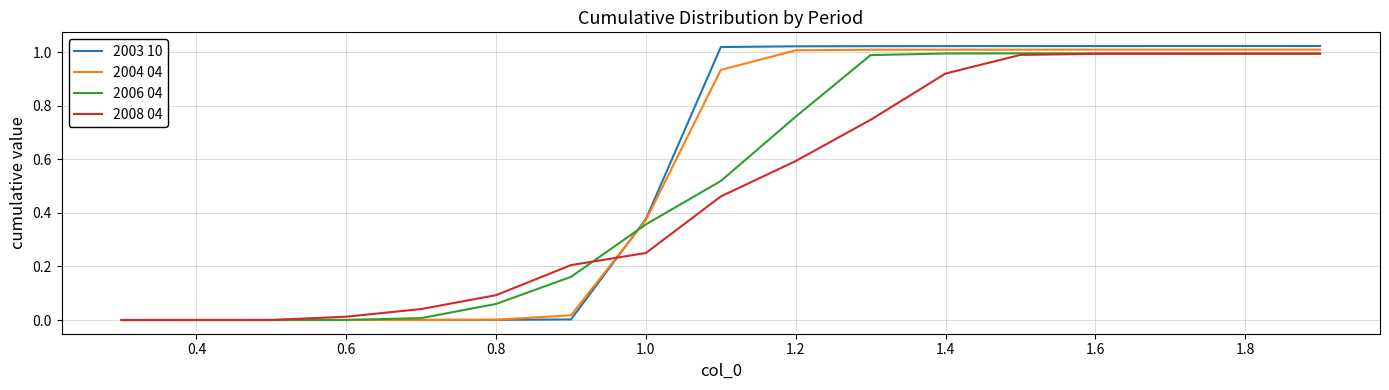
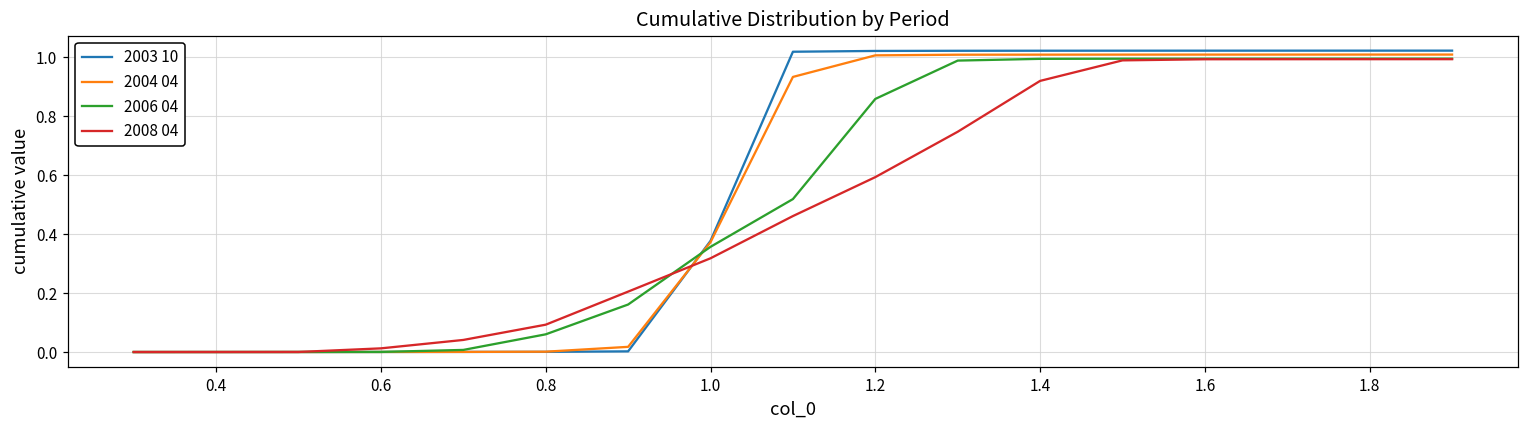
  {
    "2003 10": {
      "1.2": 1.02,
      "1.4": 1.02,
      "1.6": 1.02,
      "1.8": 1.02
    },
    "2004 04": {
      "1.2": 1.01,
      "1.4": 1.01,
      "1.6": 1.01,
      "1.8": 1.01
    },
    "2006 04": {
      "0.8": 0.06,
      "1.0": 0.36,
-     "1.2": 0.76,
+     "1.2": 0.86,
      "1.4": 0.99
    },
    "2008 04": {
      "0.6": 0.01,
      "0.8": 0.09,
-     "1.0": 0.25,
+     "1.0": 0.32,
      "1.2": 0.59,
      "1.4": 0.92
    }
  }
